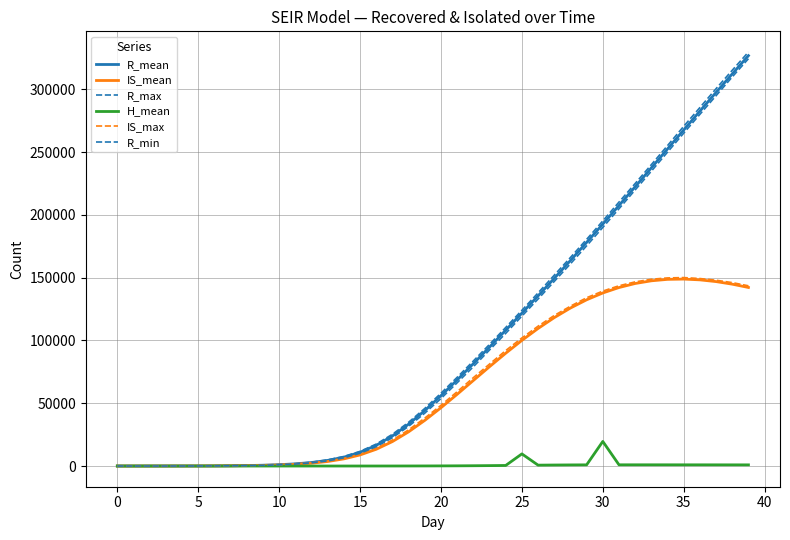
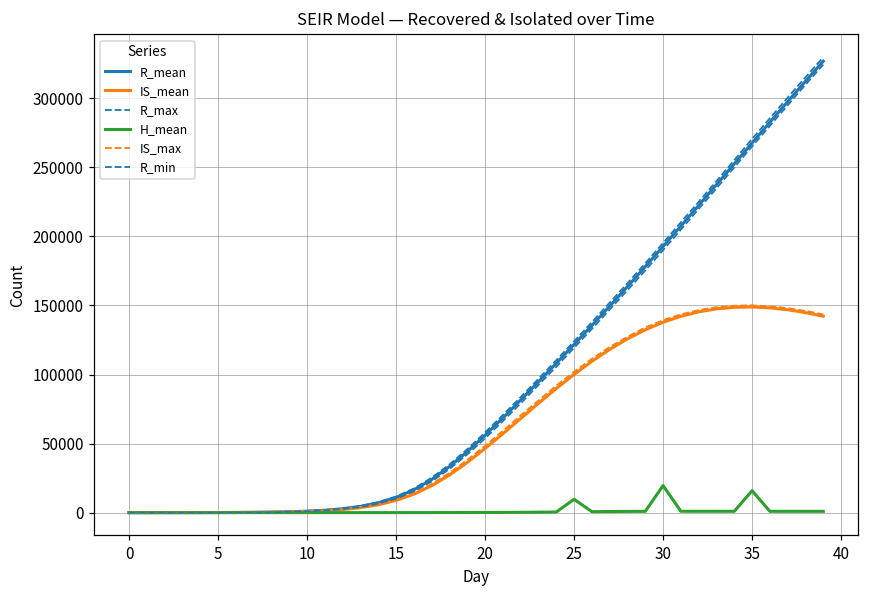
  {
    "H_mean": {
      "15": 0,
      "20": 0,
      "25": 10000,
      "30": 20000,
-     "35": 1000
+     "35": 16000
    }
  }
